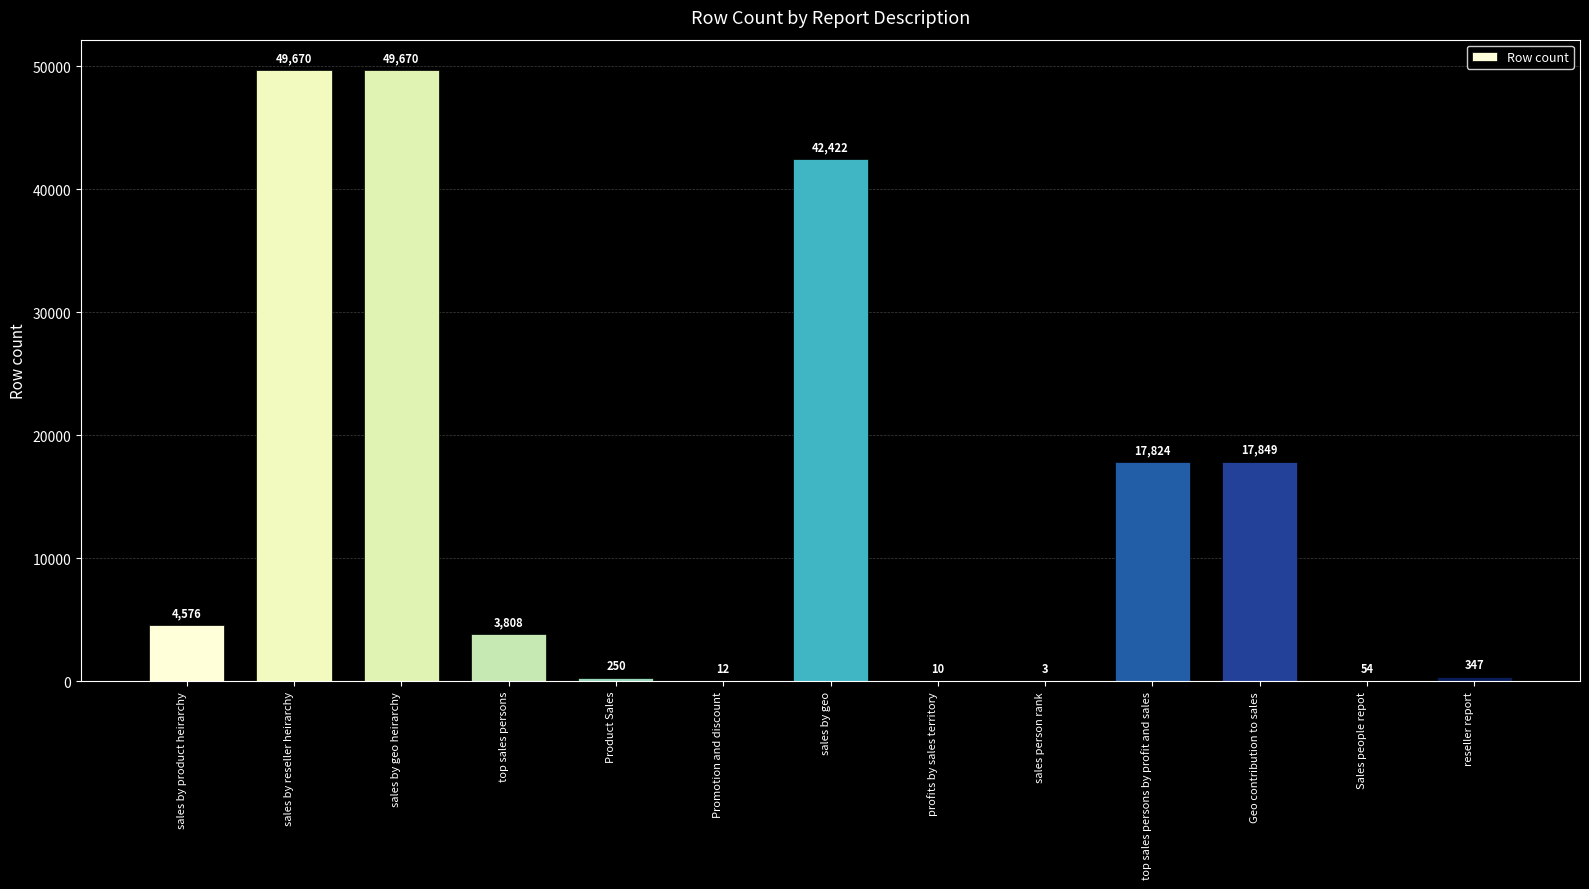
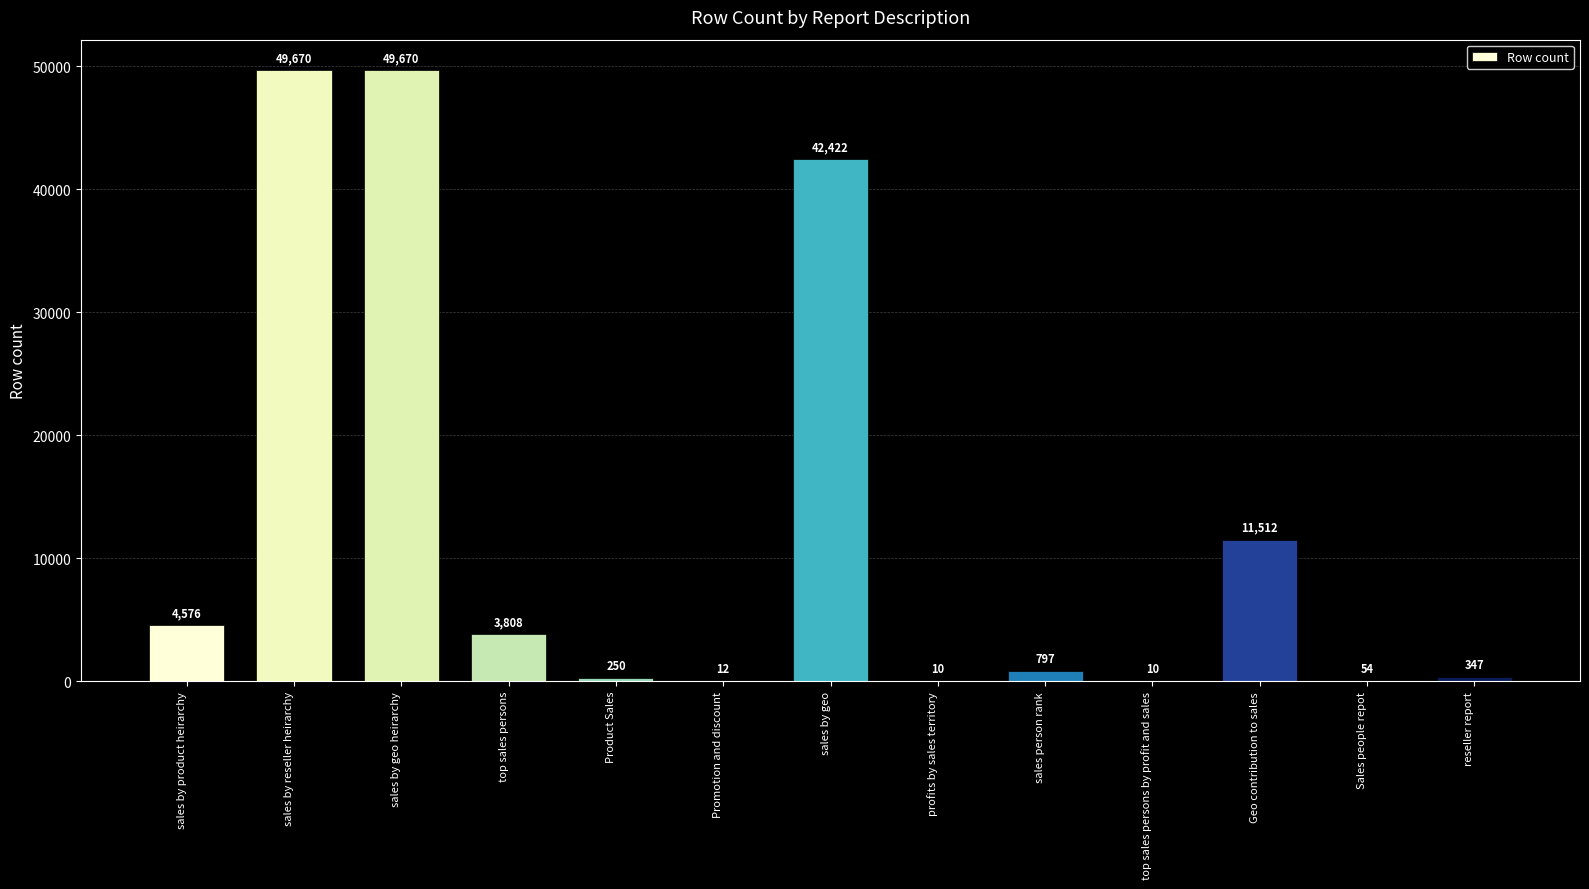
  {
    "sales by product heirarchy": "4,576",
    "sales by reseller heirarchy": "49,670",
    "sales by geo heirarchy": "49,670",
    "top sales persons": "3,808",
    "Product Sales": "250",
    "Promotion and discount": "12",
    "sales by geo": "42,422",
    "profits by sales territory": "10",
-   "sales person rank": "3",
-   "top sales persons by profit and sales": "17,824",
-   "Geo contribution to sales": "17,849",
+   "sales person rank": "797",
+   "top sales persons by profit and sales": "10",
+   "Geo contribution to sales": "11,512",
    "Sales people repot": "54",
    "reseller report": "347"
  }
